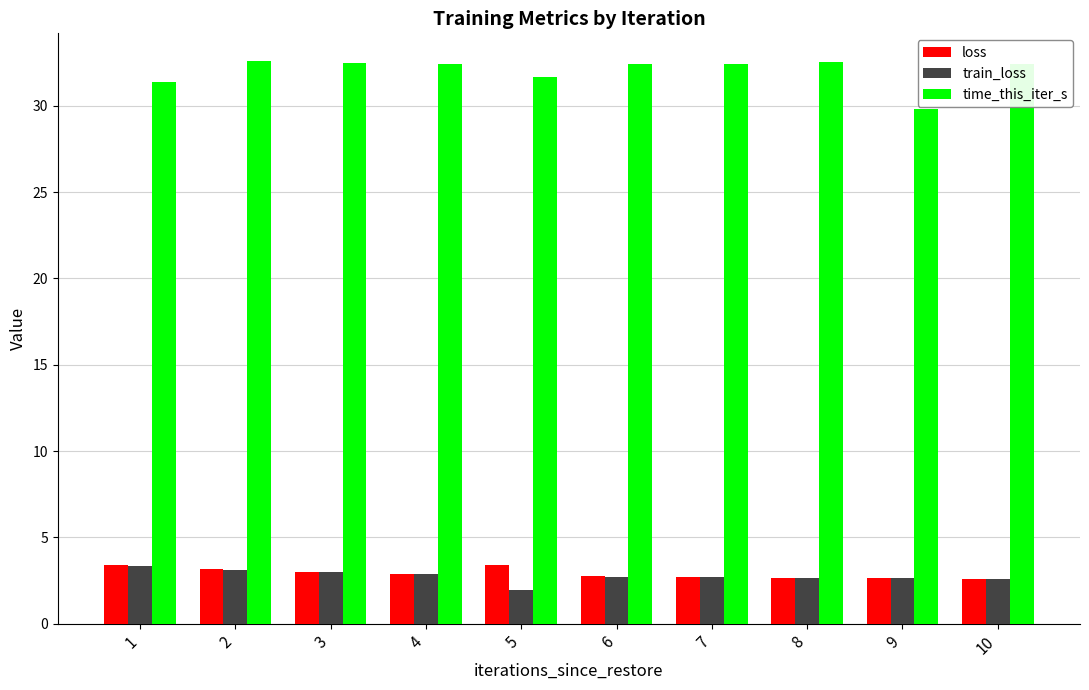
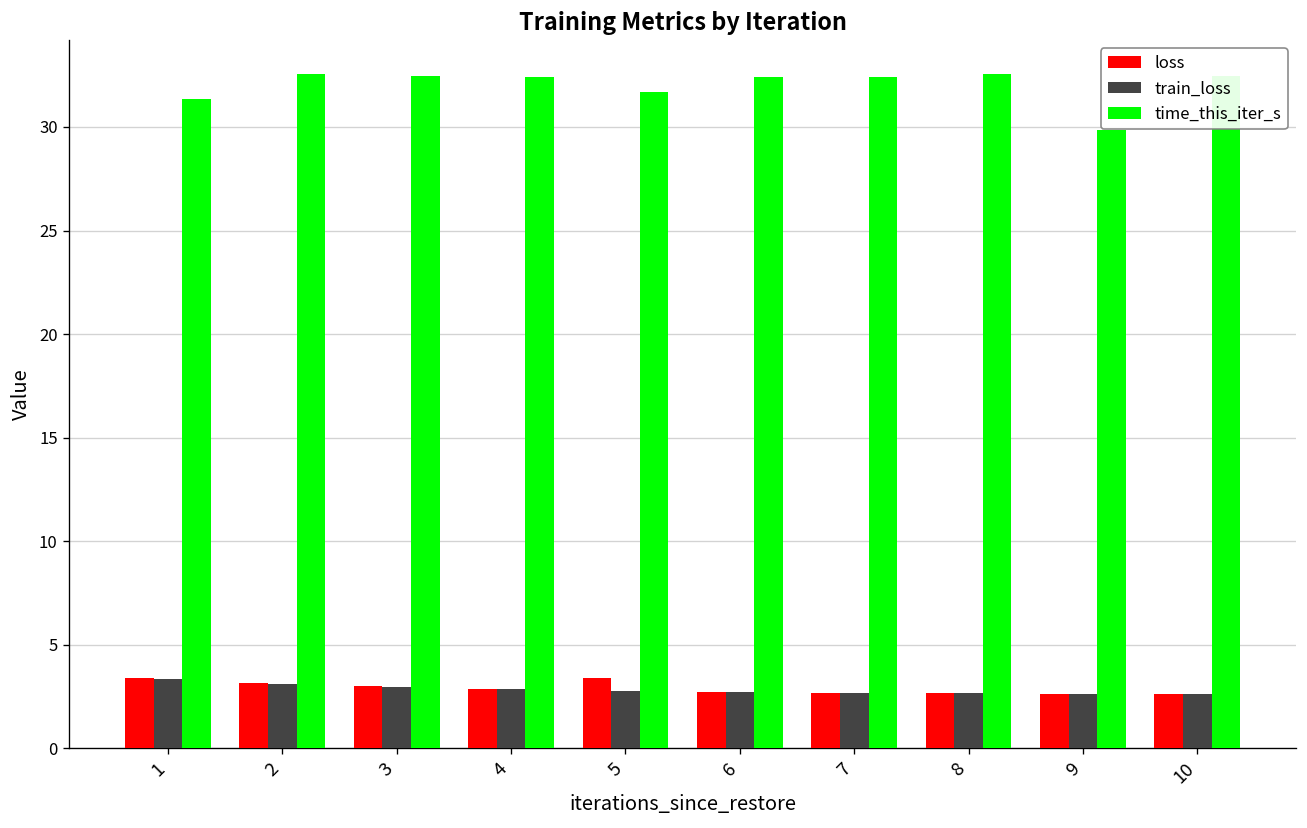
  {
    "loss": {
      "1": 3.4,
      "2": 3.2,
      "3": 3.0,
      "4": 2.9,
      "5": 3.4,
      "6": 2.7,
      "7": 2.7,
      "8": 2.7,
      "9": 2.6,
      "10": 2.6
    },
    "train_loss": {
      "1": 3.4,
      "2": 3.1,
      "3": 3.0,
      "4": 2.9,
-     "5": 1.9,
+     "5": 2.8,
      "6": 2.7,
      "7": 2.7,
      "8": 2.7,
      "9": 2.6,
      "10": 2.6
    },
    "time_this_iter_s": {
      "1": 31.4,
      "2": 32.6,
      "3": 32.5,
      "4": 32.4,
      "5": 31.7,
      "6": 32.4,
      "7": 32.4,
      "8": 32.5,
      "9": 29.8
    }
  }
